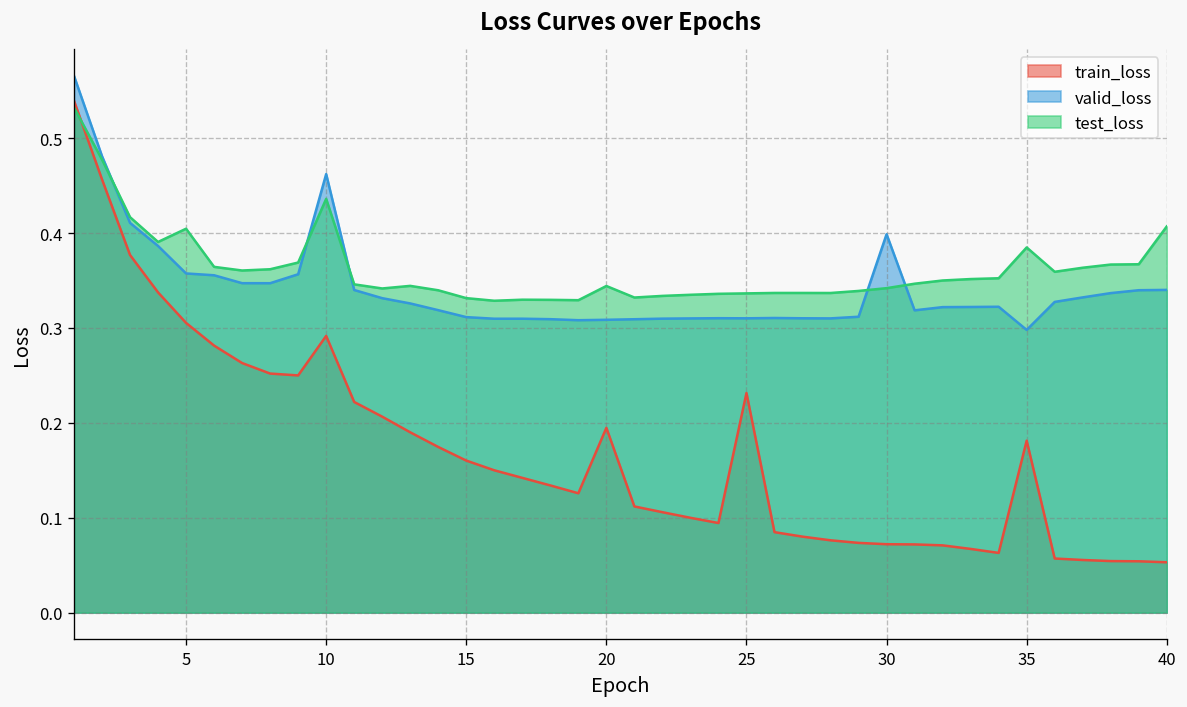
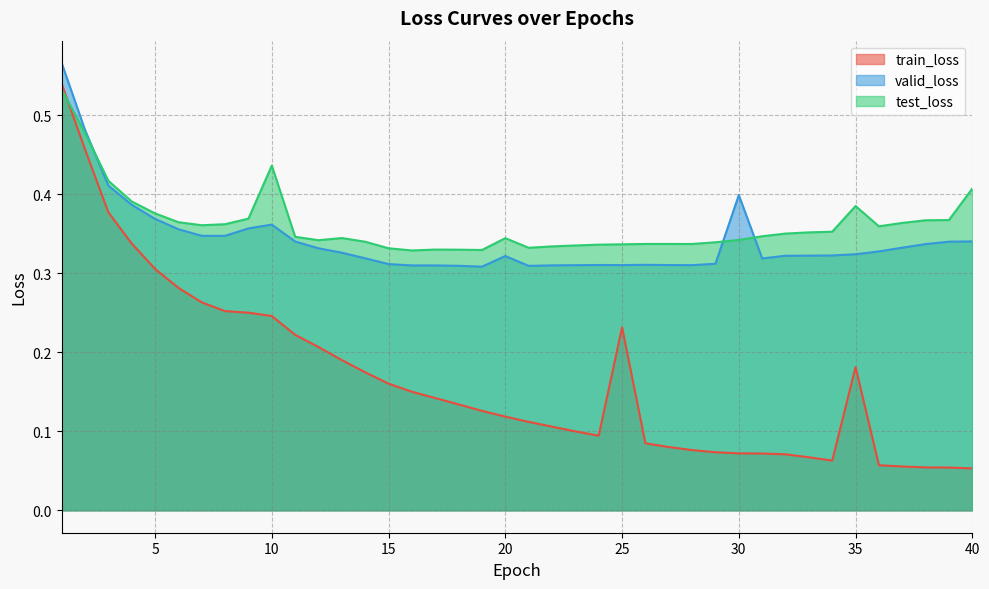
  {
    "train_loss": {
      "5": 0.31,
-     "10": 0.29,
+     "10": 0.25,
      "15": 0.16,
-     "20": 0.19,
+     "20": 0.12,
      "25": 0.23,
      "30": 0.07,
      "35": 0.18,
      "40": 0.05
    },
    "valid_loss": {
-     "5": 0.36,
-     "10": 0.46,
+     "5": 0.37,
+     "10": 0.36,
      "15": 0.31,
-     "20": 0.31,
+     "20": 0.32,
      "25": 0.31,
      "30": 0.40,
-     "35": 0.30,
+     "35": 0.32,
      "40": 0.34
    },
    "test_loss": {
-     "5": 0.40,
+     "5": 0.38,
      "10": 0.44,
      "15": 0.33,
      "20": 0.34,
      "25": 0.34,
      "30": 0.34,
      "35": 0.38,
      "40": 0.41
    }
  }
